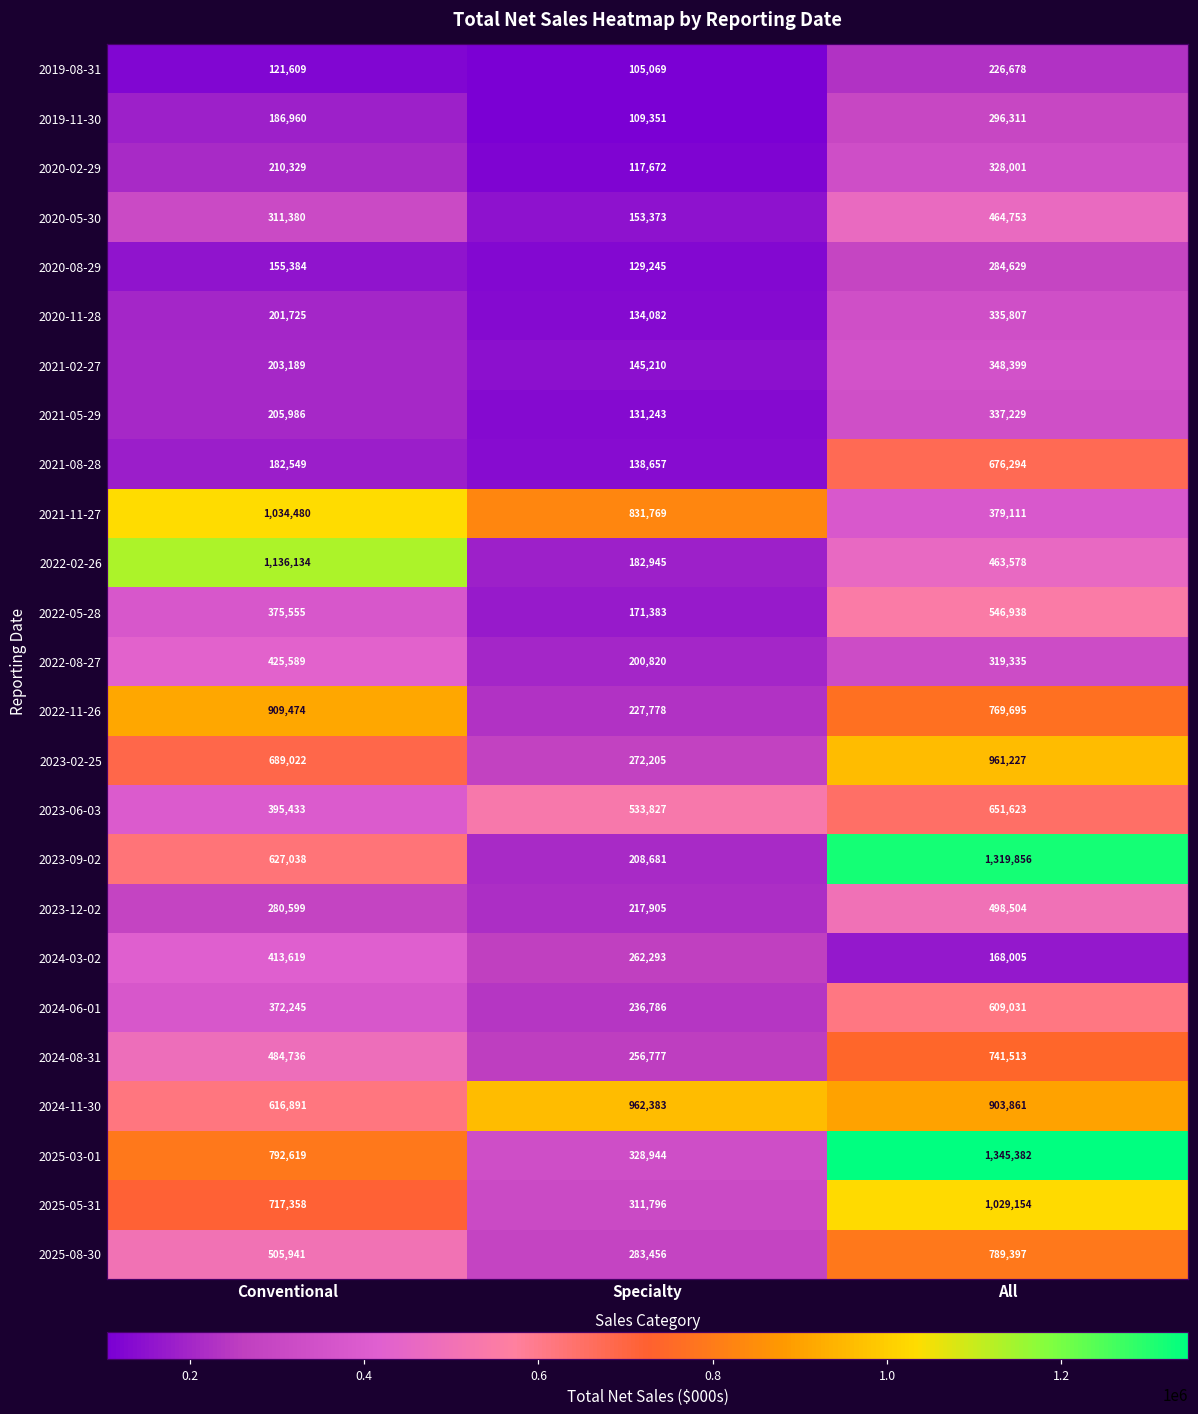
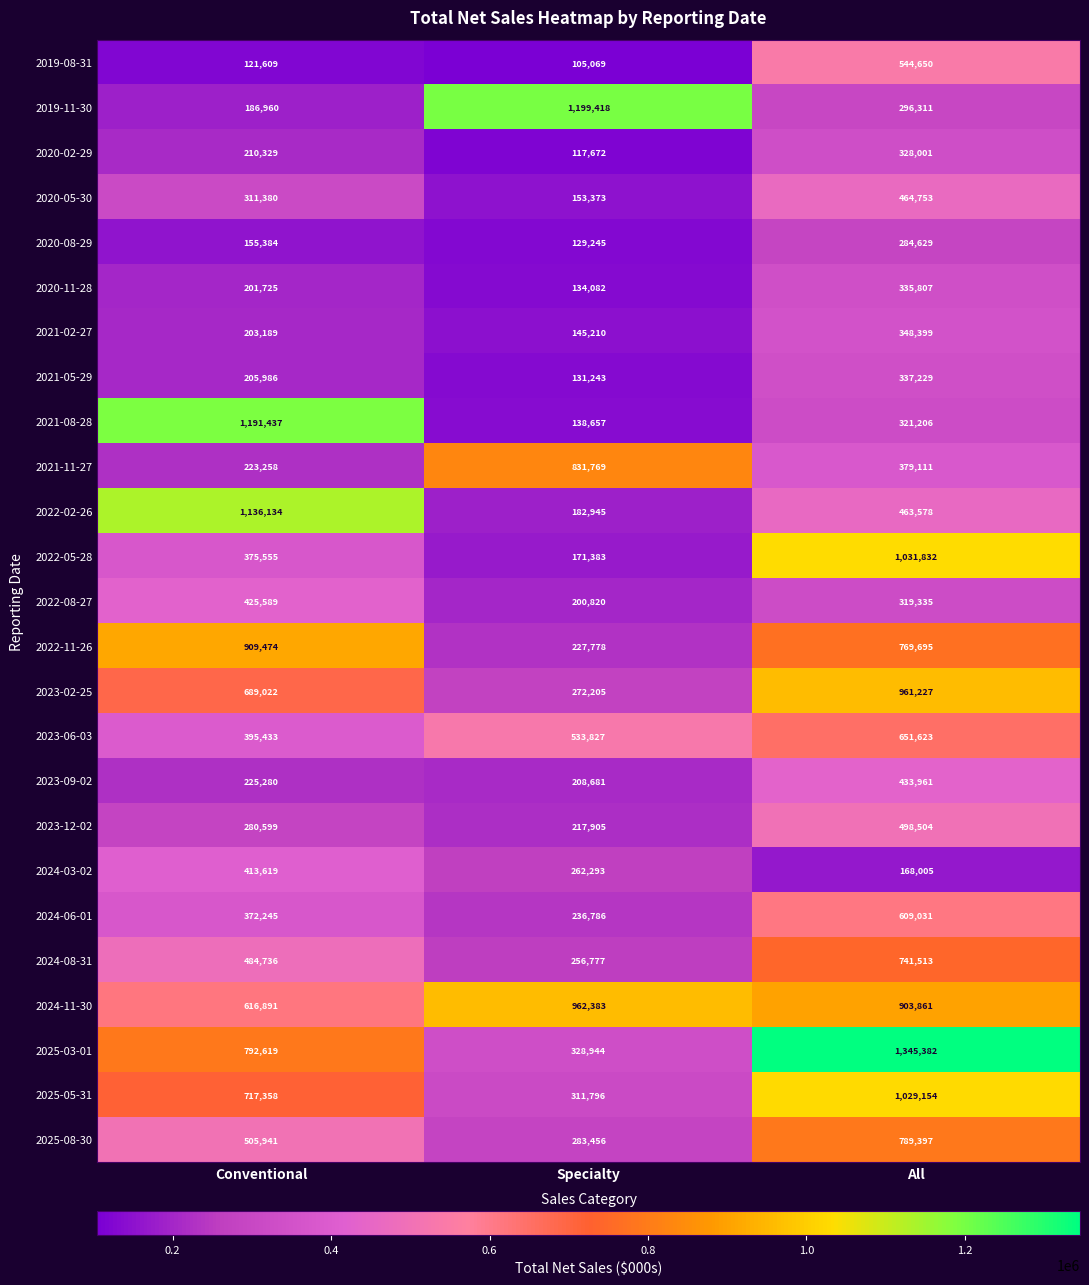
  {
    "2019-08-31": {
      "Conventional": "121,609",
      "Specialty": "105,069",
-     "All": "226,678"
+     "All": "544,650"
    },
    "2019-11-30": {
      "Conventional": "186,960",
-     "Specialty": "109,351",
+     "Specialty": "1,199,418",
      "All": "296,311"
    },
    "2020-02-29": {
      "Conventional": "210,329",
      "Specialty": "117,672",
      "All": "328,001"
    },
    "2020-05-30": {
      "Conventional": "311,380",
      "Specialty": "153,373",
      "All": "464,753"
    },
    "2020-08-29": {
      "Conventional": "155,384",
      "Specialty": "129,245",
      "All": "284,629"
    },
    "2020-11-28": {
      "Conventional": "201,725",
      "Specialty": "134,082",
      "All": "335,807"
    },
    "2021-02-27": {
      "Conventional": "203,189",
      "Specialty": "145,210",
      "All": "348,399"
    },
    "2021-05-29": {
      "Conventional": "205,986",
      "Specialty": "131,243",
      "All": "337,229"
    },
    "2021-08-28": {
-     "Conventional": "182,549",
+     "Conventional": "1,191,437",
      "Specialty": "138,657",
-     "All": "676,294"
+     "All": "321,206"
    },
    "2021-11-27": {
-     "Conventional": "1,034,480",
+     "Conventional": "223,258",
      "Specialty": "831,769",
      "All": "379,111"
    },
    "2022-02-26": {
      "Conventional": "1,136,134",
      "Specialty": "182,945",
      "All": "463,578"
    },
    "2022-05-28": {
      "Conventional": "375,555",
      "Specialty": "171,383",
-     "All": "546,938"
+     "All": "1,031,832"
    },
    "2022-08-27": {
      "Conventional": "425,589",
      "Specialty": "200,820",
      "All": "319,335"
    },
    "2022-11-26": {
      "Conventional": "909,474",
      "Specialty": "227,778",
      "All": "769,695"
    },
    "2023-02-25": {
      "Conventional": "689,022",
      "Specialty": "272,205",
      "All": "961,227"
    },
    "2023-06-03": {
      "Conventional": "395,433",
      "Specialty": "533,827",
      "All": "651,623"
    },
    "2023-09-02": {
-     "Conventional": "627,038",
+     "Conventional": "225,280",
      "Specialty": "208,681",
-     "All": "1,319,856"
+     "All": "433,961"
    },
    "2023-12-02": {
      "Conventional": "280,599",
      "Specialty": "217,905",
      "All": "498,504"
    },
    "2024-03-02": {
      "Conventional": "413,619",
      "Specialty": "262,293",
      "All": "168,005"
    },
    "2024-06-01": {
      "Conventional": "372,245",
      "Specialty": "236,786",
      "All": "609,031"
    },
    "2024-08-31": {
      "Conventional": "484,736",
      "Specialty": "256,777",
      "All": "741,513"
    },
    "2024-11-30": {
      "Conventional": "616,891",
      "Specialty": "962,383",
      "All": "903,861"
    },
    "2025-03-01": {
      "Conventional": "792,619",
      "Specialty": "328,944",
      "All": "1,345,382"
    },
    "2025-05-31": {
      "Conventional": "717,358",
      "Specialty": "311,796",
      "All": "1,029,154"
    },
    "2025-08-30": {
      "Conventional": "505,941",
      "Specialty": "283,456",
      "All": "789,397"
    }
  }
